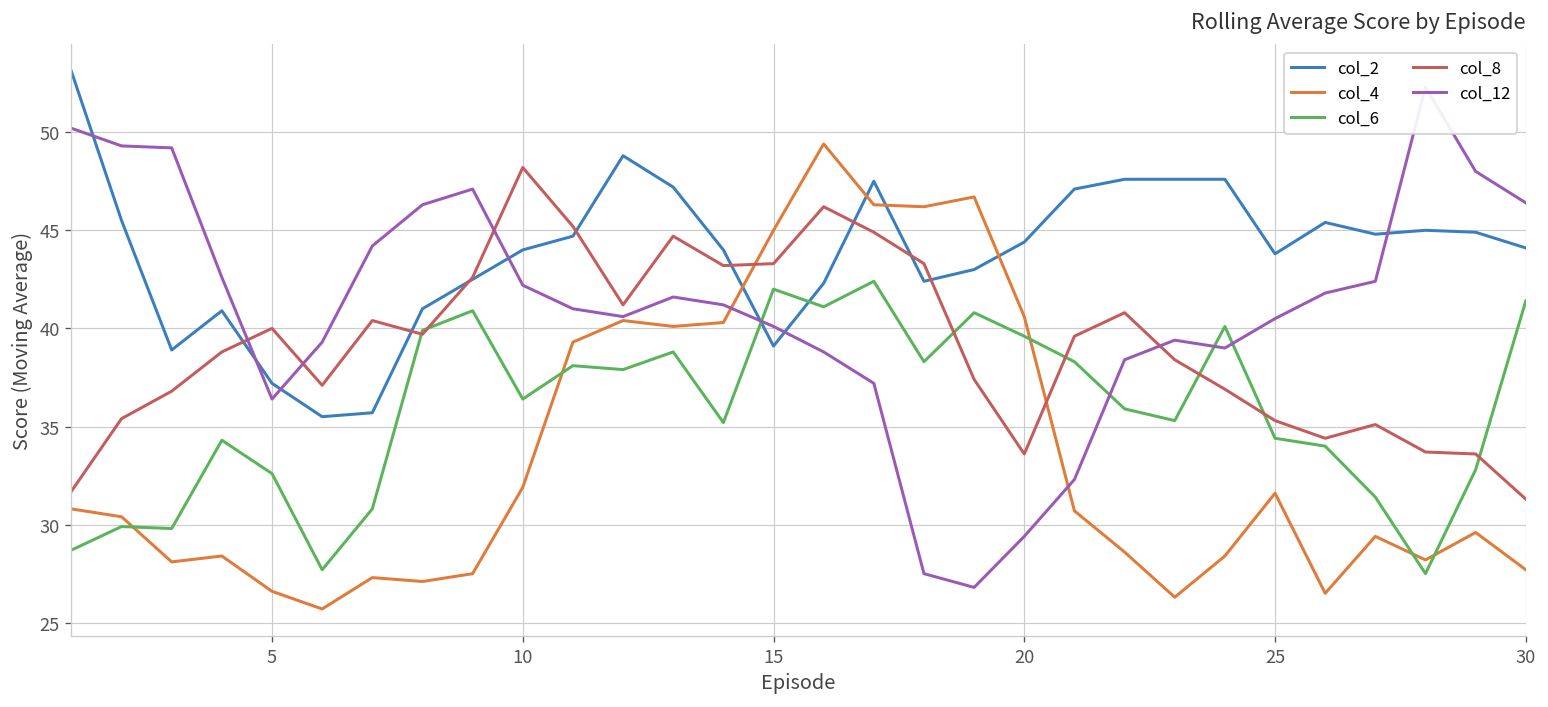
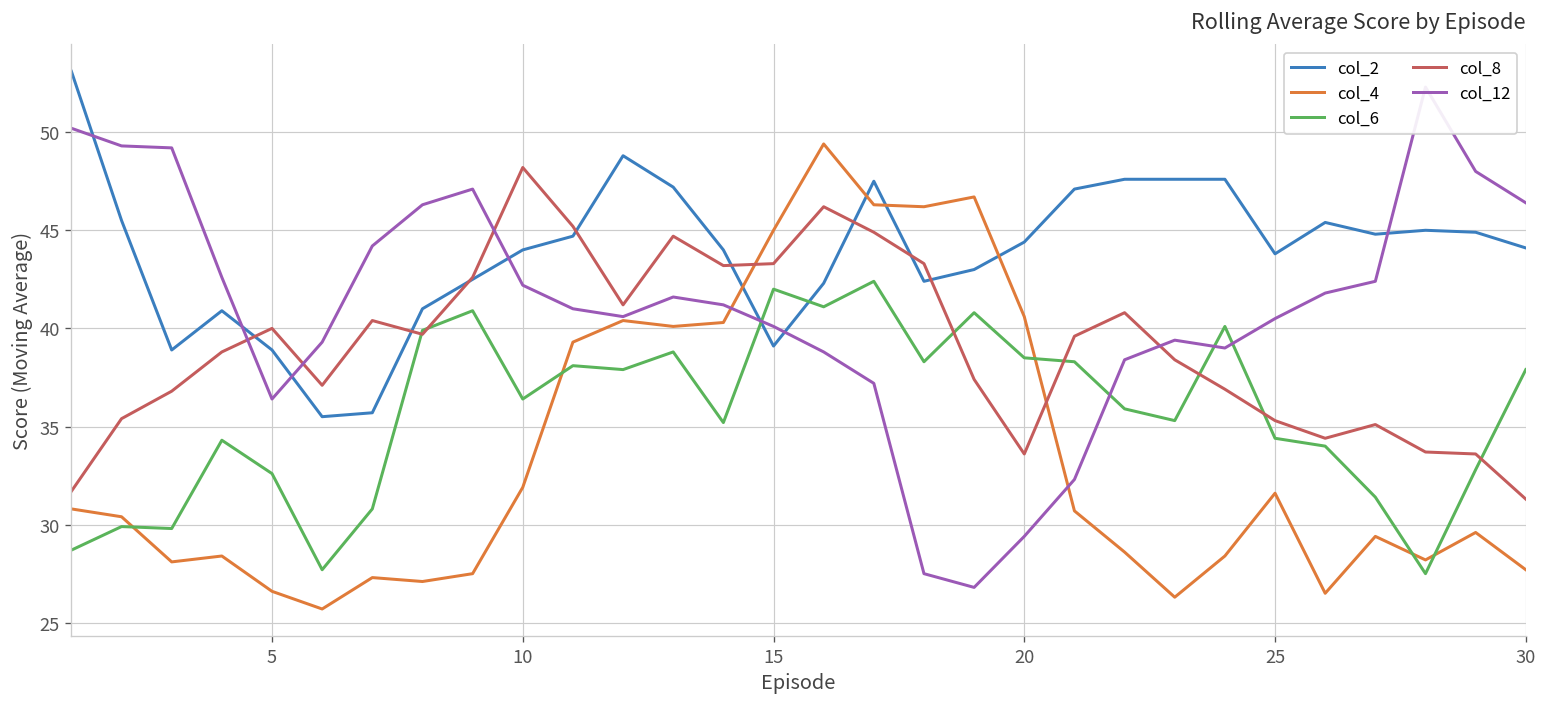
  {
    "col_2": {
-     "5": 37.2,
+     "5": 38.9,
      "10": 44.0,
      "15": 39.1,
      "20": 44.4,
      "25": 43.8,
      "30": 44.1
    },
    "col_6": {
      "5": 32.6,
      "10": 36.4,
      "15": 42.0,
-     "20": 39.6,
+     "20": 38.5,
      "25": 34.4,
-     "30": 41.4
+     "30": 37.9
    },
    "col_12": {
      "5": 36.4,
      "10": 42.2,
      "15": 40.1,
      "20": 29.4,
      "25": 40.5,
      "30": 46.4
    }
  }
